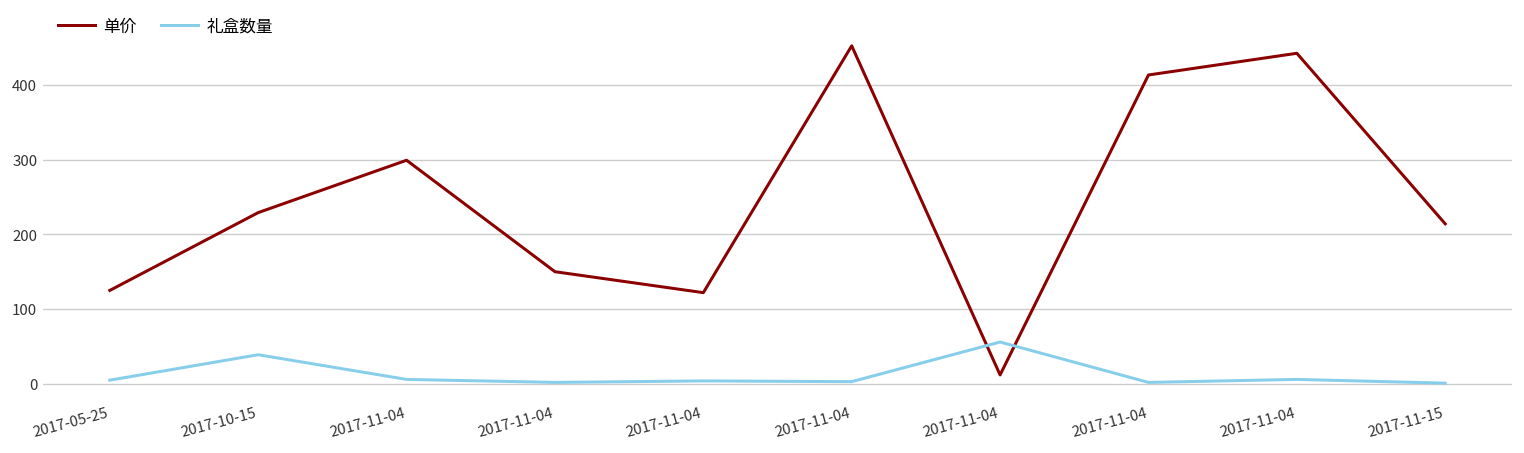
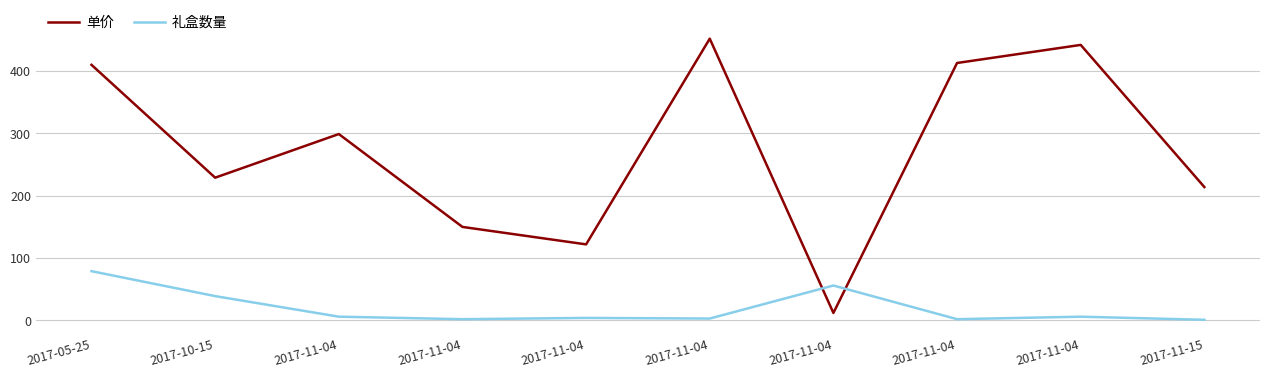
  {
    "单价": {
-     "2017-05-25": 130,
+     "2017-05-25": 410,
      "2017-10-15": 230,
      "2017-11-15": 210
    },
    "礼盒数量": {
-     "2017-05-25": 10,
+     "2017-05-25": 80,
      "2017-10-15": 40,
      "2017-11-15": 0
    }
  }
